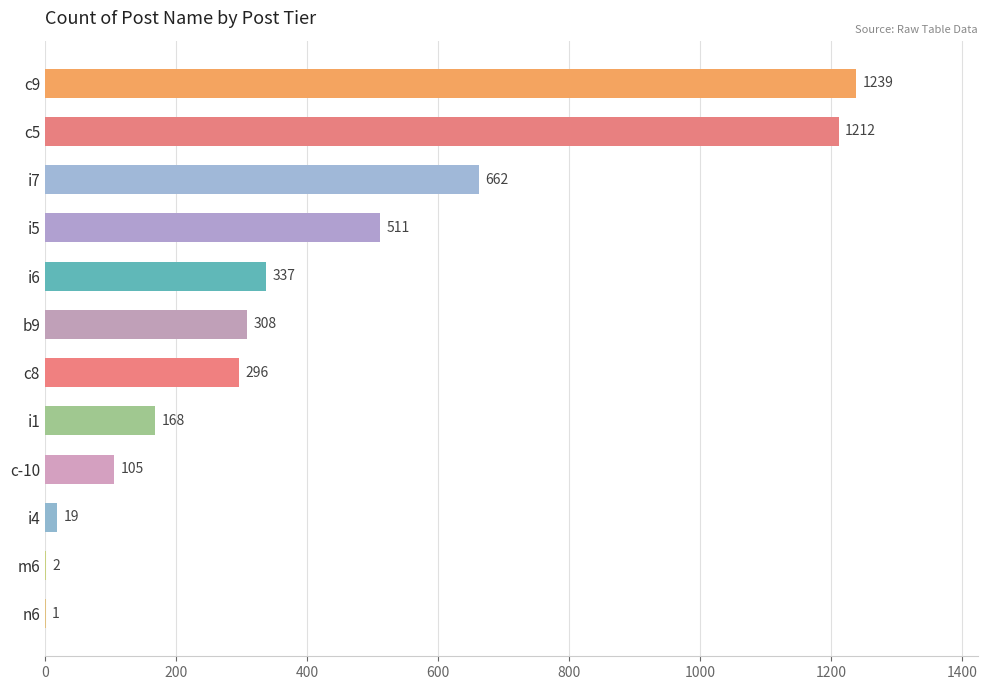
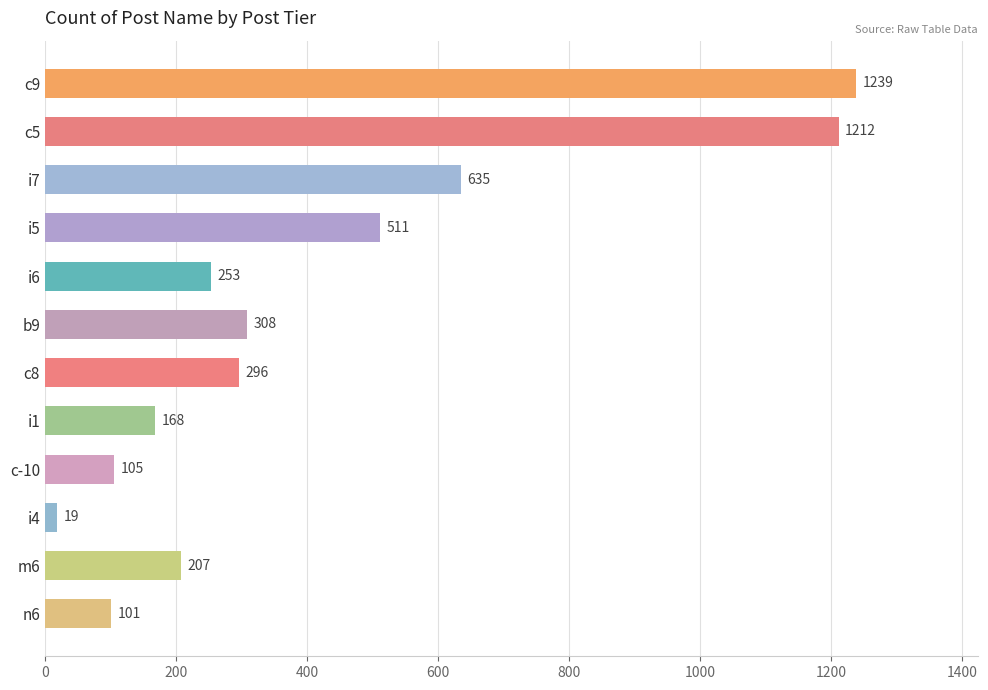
  {
    "c9": 1239,
    "c5": 1212,
-   "i7": 662,
+   "i7": 635,
    "i5": 511,
-   "i6": 337,
+   "i6": 253,
    "b9": 308,
    "c8": 296,
    "i1": 168,
    "c-10": 105,
    "i4": 19,
-   "m6": 2,
-   "n6": 1
+   "m6": 207,
+   "n6": 101
  }
